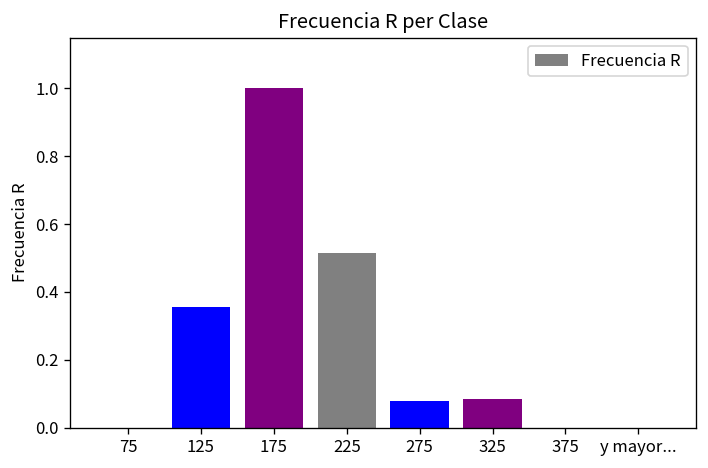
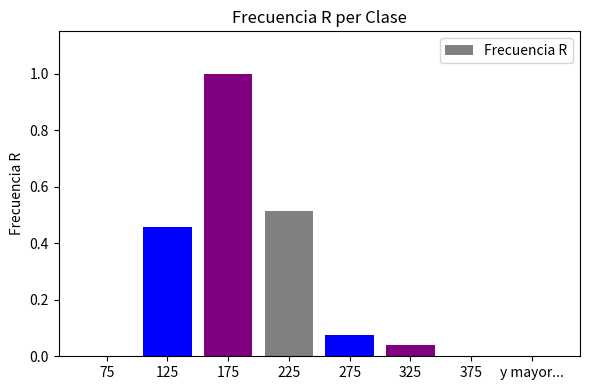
  {
    "75": 0.00,
-   "125": 0.35,
+   "125": 0.46,
    "175": 1.00,
    "225": 0.51,
    "275": 0.08,
-   "325": 0.08,
+   "325": 0.04,
    "375": 0.00,
    "y mayor...": 0.00
  }
